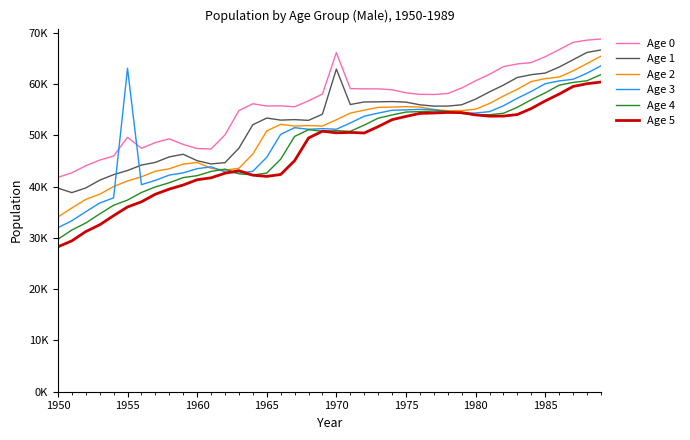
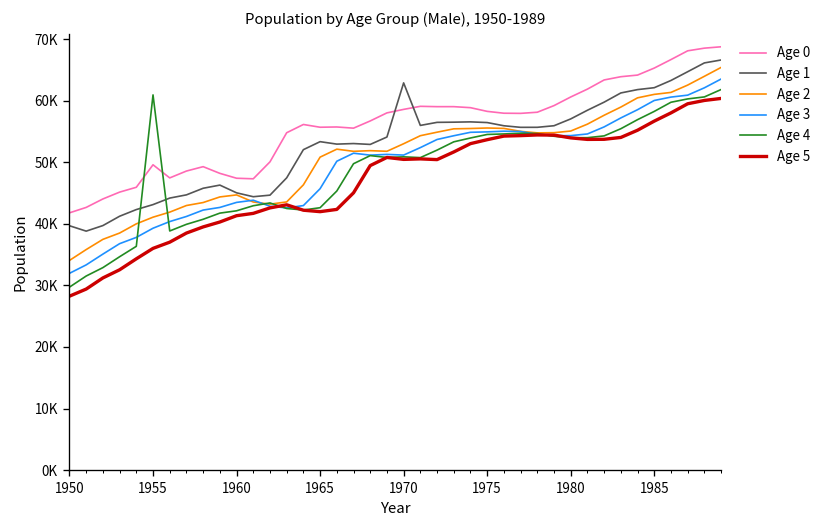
  {
    "Age 0": {
      "1950": 42000,
      "1955": 50000,
      "1960": 47000,
      "1965": 56000,
-     "1970": 66000,
+     "1970": 59000,
      "1975": 58000,
      "1980": 61000,
      "1985": 65000
    },
    "Age 1": {
      "1950": 40000,
      "1955": 43000,
      "1965": 53000,
      "1970": 63000,
      "1975": 56000,
      "1980": 57000,
      "1985": 62000
    },
    "Age 2": {
      "1950": 34000,
      "1955": 41000,
      "1965": 51000,
      "1970": 53000,
      "1975": 56000,
      "1980": 55000,
      "1985": 61000
    },
    "Age 3": {
      "1950": 32000,
-     "1955": 63000,
+     "1955": 39000,
      "1960": 43000,
      "1965": 46000,
      "1985": 60000
    },
    "Age 4": {
      "1950": 30000,
-     "1955": 37000,
+     "1955": 61000,
      "1960": 42000,
      "1965": 43000,
      "1985": 58000
    },
    "Age 5": {
      "1950": 28000,
      "1955": 36000,
      "1960": 41000,
      "1965": 42000,
      "1975": 54000,
      "1985": 57000
    }
  }
